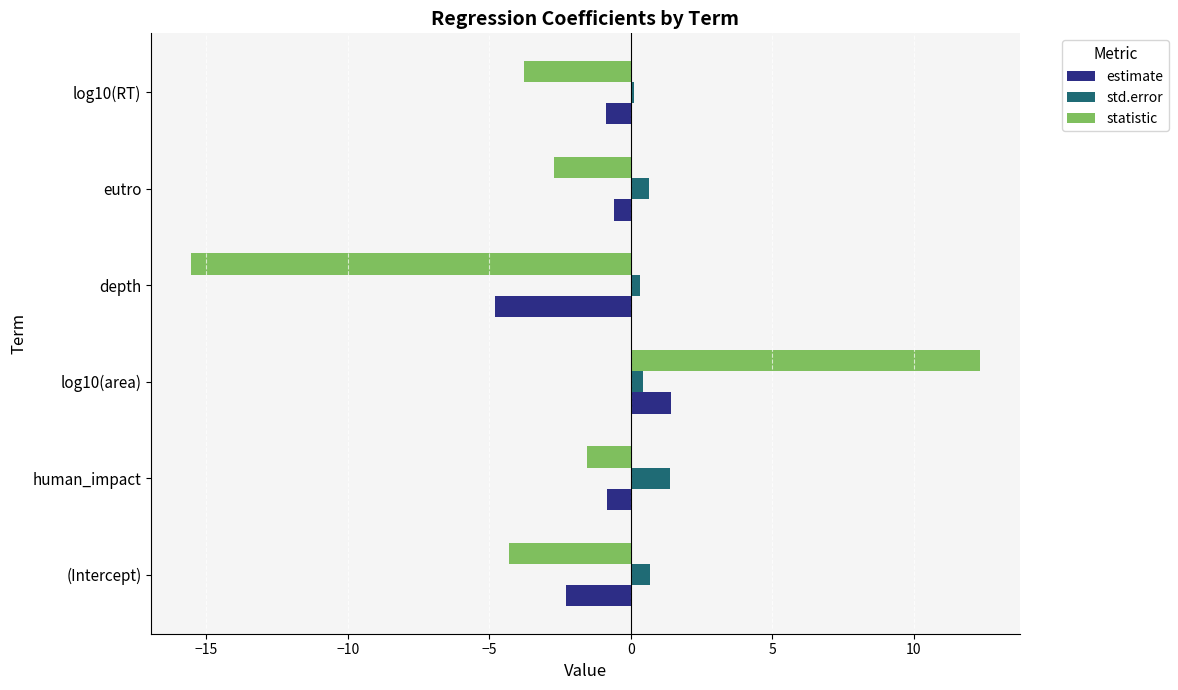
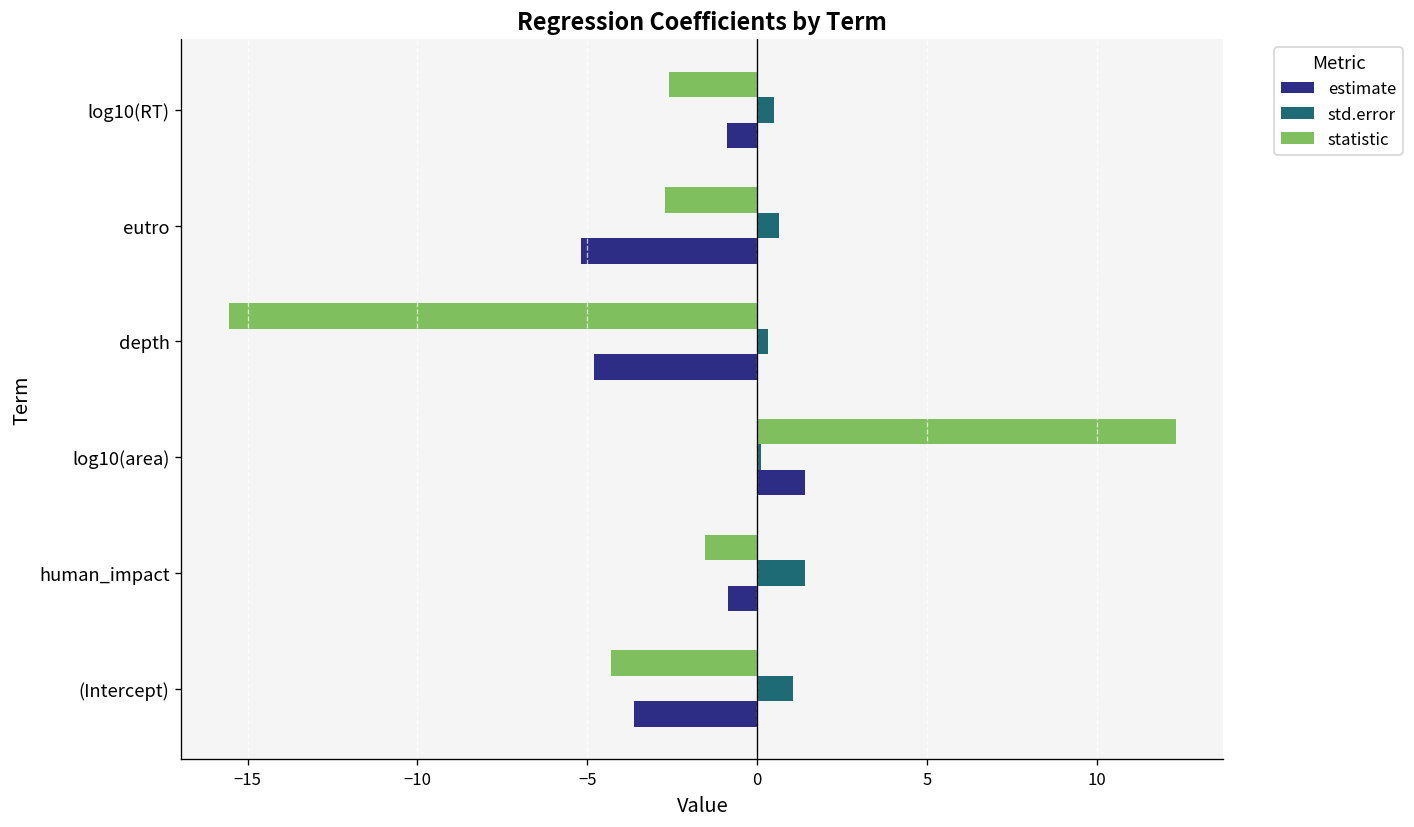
  {
    "estimate": {
      "log10(RT)": -0.9,
-     "eutro": -0.6,
+     "eutro": -5.2,
      "depth": -4.8,
      "log10(area)": 1.4,
      "human_impact": -0.8,
-     "(Intercept)": -2.3
+     "(Intercept)": -3.6
    },
    "std.error": {
-     "log10(RT)": 0.1,
+     "log10(RT)": 0.5,
      "eutro": 0.7,
      "depth": 0.3,
-     "log10(area)": 0.4,
+     "log10(area)": 0.1,
      "human_impact": 1.4,
-     "(Intercept)": 0.7
+     "(Intercept)": 1.1
    },
    "statistic": {
-     "log10(RT)": -3.8,
+     "log10(RT)": -2.6,
      "eutro": -2.7,
      "depth": -15.6,
      "log10(area)": 12.3,
      "human_impact": -1.5,
      "(Intercept)": -4.3
    }
  }
